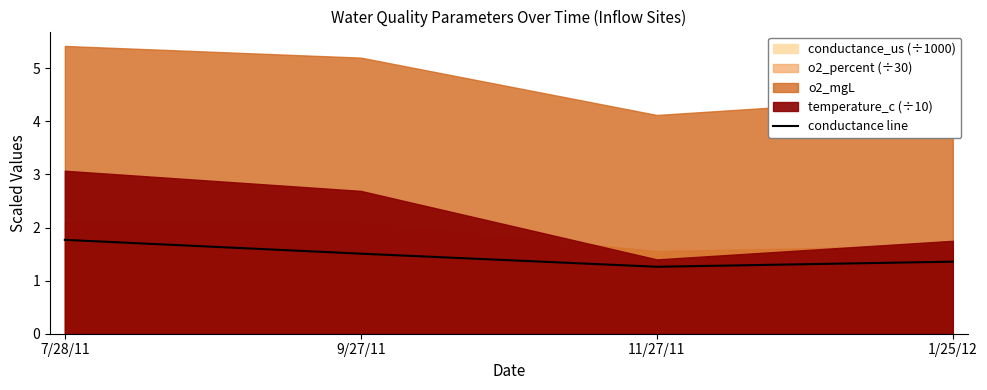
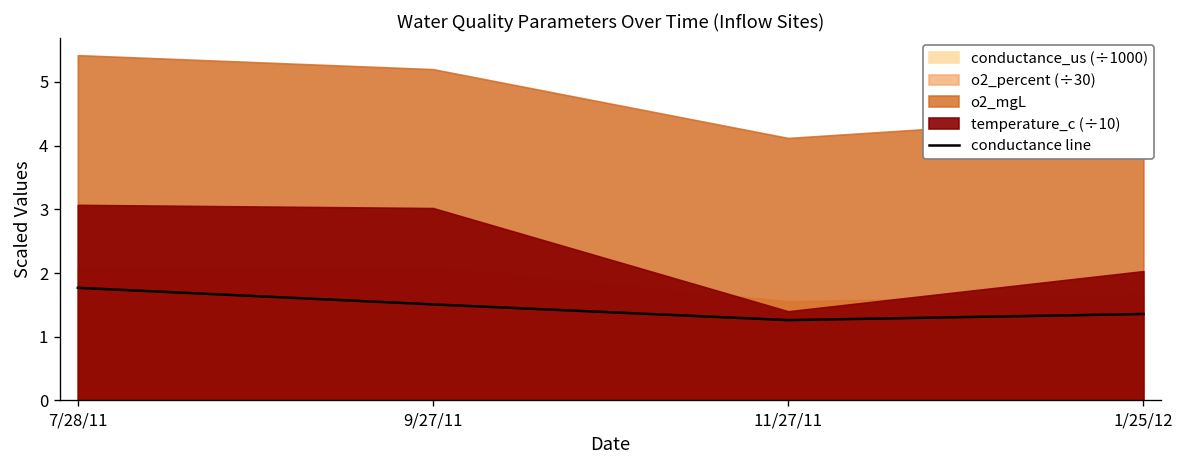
  {
    "conductance_us (÷1000)": {
      "7/28/11": 1.8,
      "9/27/11": 1.5,
      "11/27/11": 1.3,
      "1/25/12": 1.4
    },
    "o2_percent (÷30)": {
      "7/28/11": 2.1,
      "9/27/11": 2.1,
      "11/27/11": 1.6,
      "1/25/12": 1.7
    },
    "o2_mgL": {
      "7/28/11": 5.4,
      "9/27/11": 5.2,
      "11/27/11": 4.1
    },
    "temperature_c (÷10)": {
      "7/28/11": 3.1,
-     "9/27/11": 2.7,
+     "9/27/11": 3.0,
      "11/27/11": 1.4,
-     "1/25/12": 1.8
+     "1/25/12": 2.0
    }
  }
